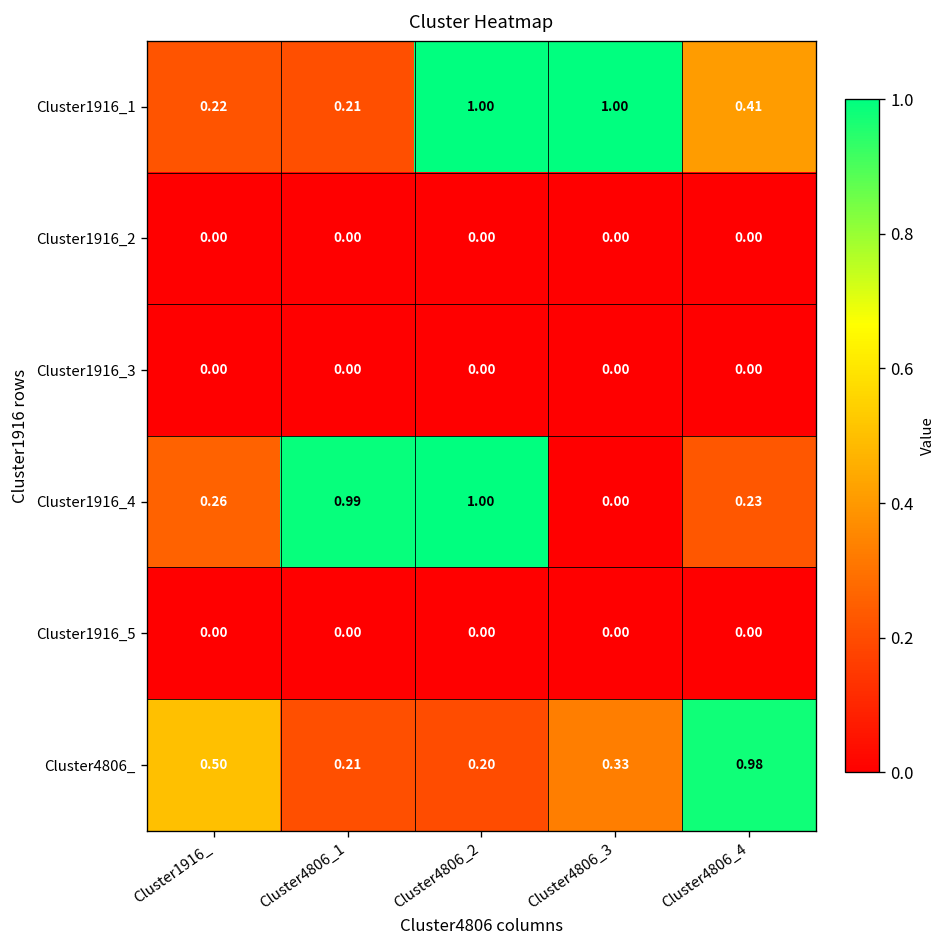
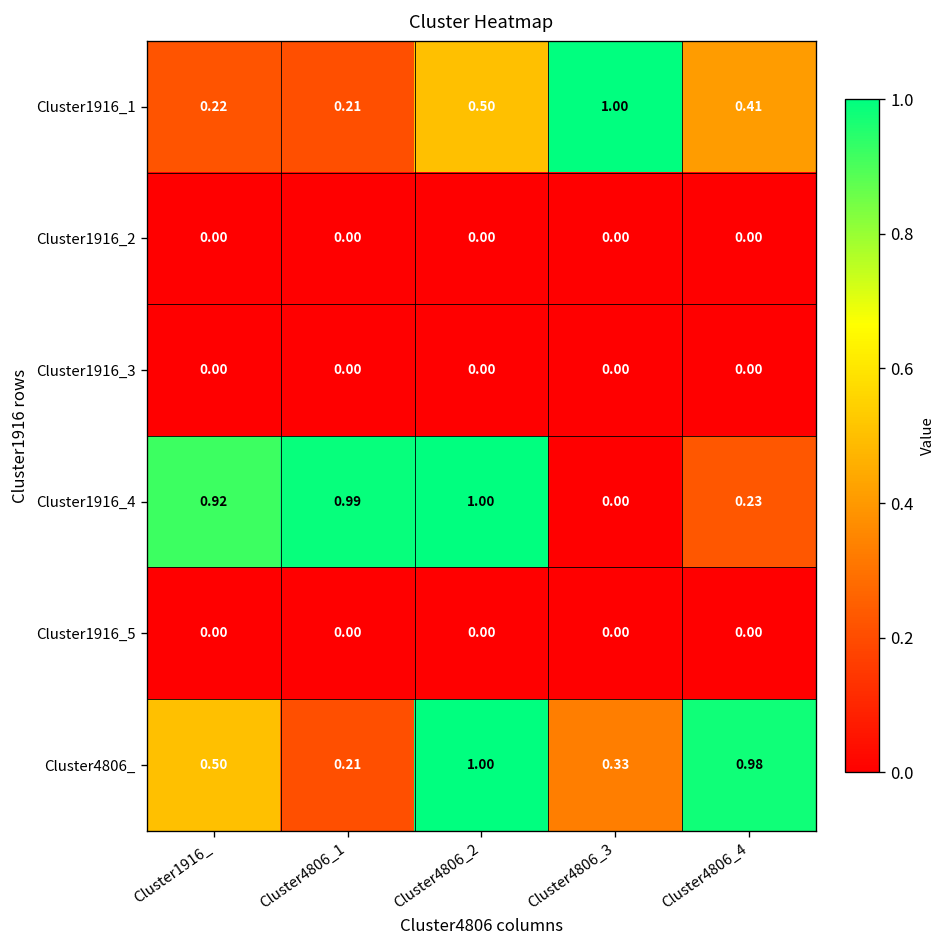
  {
    "Cluster1916_1": {
      "Cluster1916_": 0.22,
      "Cluster4806_1": 0.21,
-     "Cluster4806_2": 1.00,
+     "Cluster4806_2": 0.50,
      "Cluster4806_3": 1.00,
      "Cluster4806_4": 0.41
    },
    "Cluster1916_2": {
      "Cluster1916_": 0.00,
      "Cluster4806_1": 0.00,
      "Cluster4806_2": 0.00,
      "Cluster4806_3": 0.00,
      "Cluster4806_4": 0.00
    },
    "Cluster1916_3": {
      "Cluster1916_": 0.00,
      "Cluster4806_1": 0.00,
      "Cluster4806_2": 0.00,
      "Cluster4806_3": 0.00,
      "Cluster4806_4": 0.00
    },
    "Cluster1916_4": {
-     "Cluster1916_": 0.26,
+     "Cluster1916_": 0.92,
      "Cluster4806_1": 0.99,
      "Cluster4806_2": 1.00,
      "Cluster4806_3": 0.00,
      "Cluster4806_4": 0.23
    },
    "Cluster1916_5": {
      "Cluster1916_": 0.00,
      "Cluster4806_1": 0.00,
      "Cluster4806_2": 0.00,
      "Cluster4806_3": 0.00,
      "Cluster4806_4": 0.00
    },
    "Cluster4806_": {
      "Cluster1916_": 0.50,
      "Cluster4806_1": 0.21,
-     "Cluster4806_2": 0.20,
+     "Cluster4806_2": 1.00,
      "Cluster4806_3": 0.33,
      "Cluster4806_4": 0.98
    }
  }
